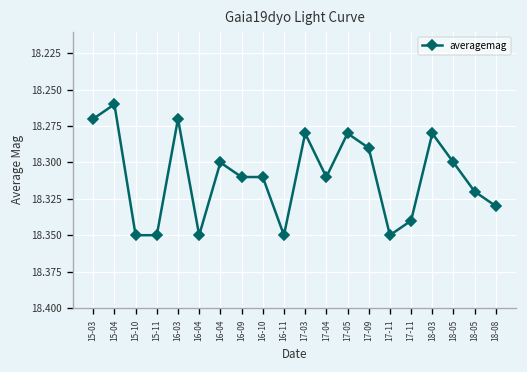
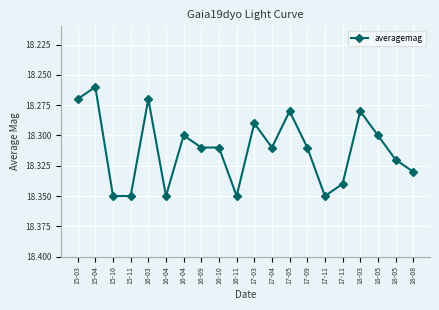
  {
    "15-03": 18.27,
    "15-04": 18.26,
    "15-10": 18.35,
    "15-11": 18.35,
    "16-03": 18.27,
    "16-09": 18.31,
    "16-10": 18.31,
    "16-11": 18.35,
-   "17-03": 18.28,
+   "17-03": 18.29,
    "17-04": 18.31,
    "17-05": 18.28,
-   "17-09": 18.29,
+   "17-09": 18.31,
    "18-03": 18.28,
    "18-08": 18.33
  }
